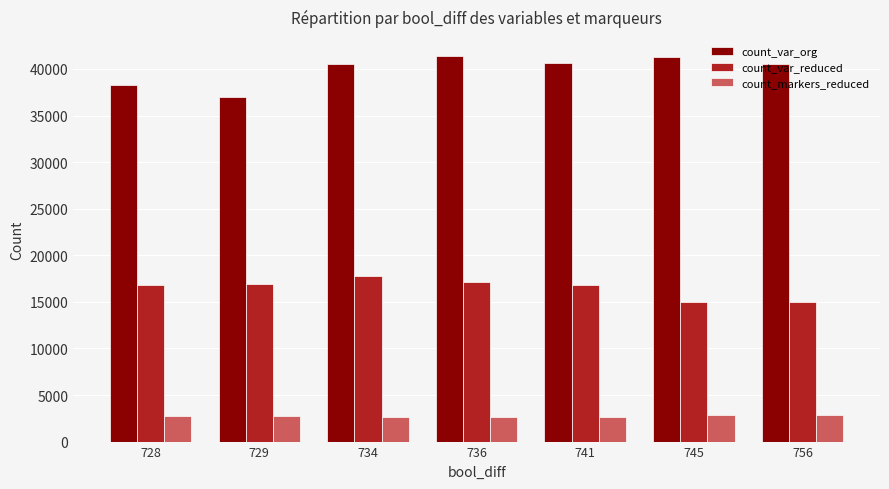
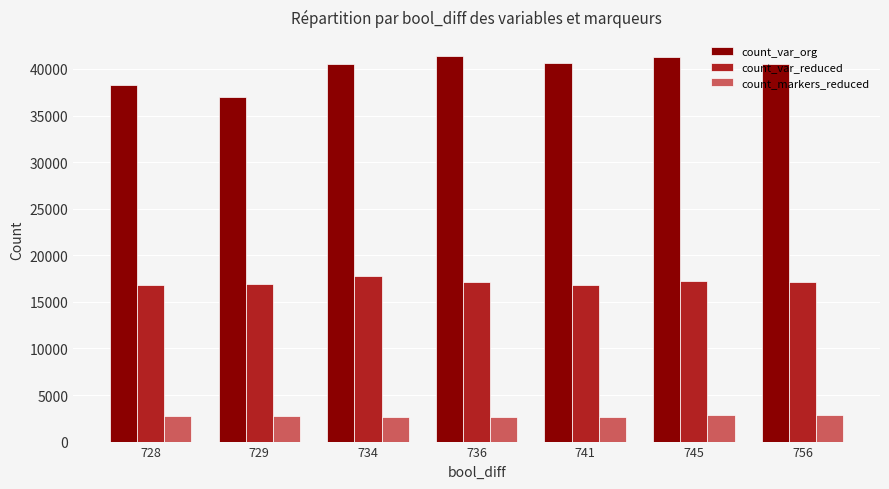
  {
    "count_var_org": {
      "728": 38000,
      "729": 37000,
      "734": 41000,
      "736": 41000,
      "741": 41000,
      "745": 41000,
      "756": 41000
    },
    "count_var_reduced": {
      "728": 17000,
      "729": 17000,
      "734": 18000,
      "736": 17000,
      "741": 17000,
-     "745": 15000,
-     "756": 15000
+     "745": 17000,
+     "756": 17000
    },
    "count_markers_reduced": {
      "728": 3000,
      "729": 3000,
      "734": 3000,
      "736": 3000,
      "741": 3000,
      "745": 3000,
      "756": 3000
    }
  }
